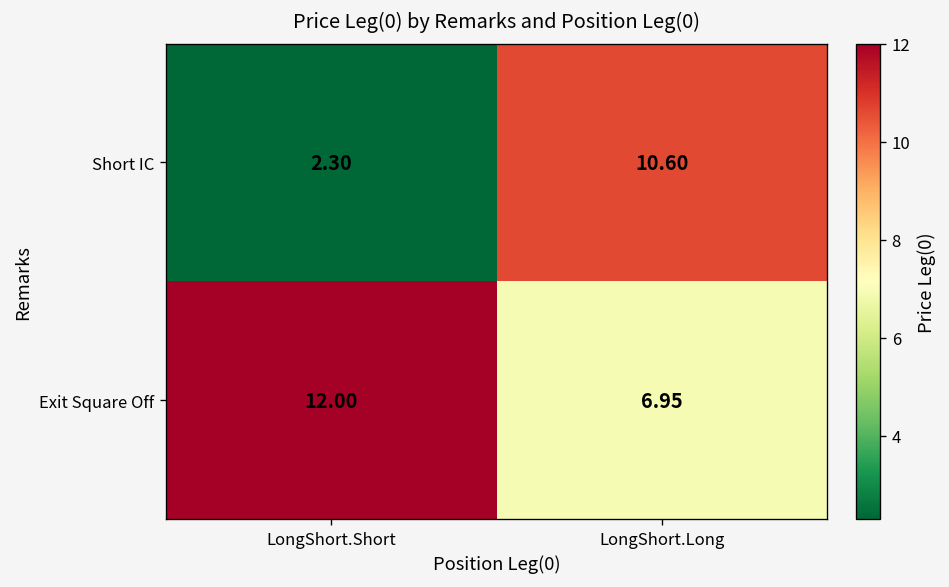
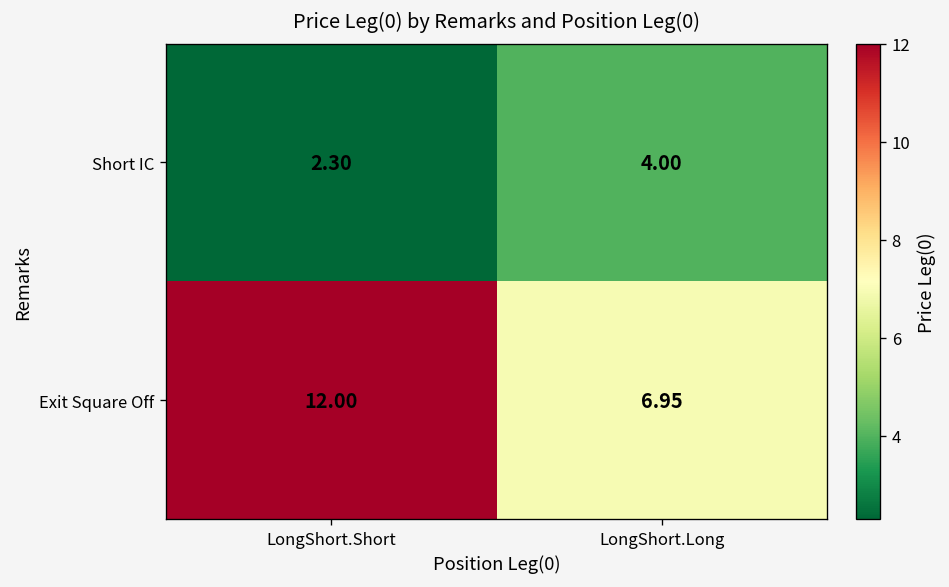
  {
    "Short IC": {
      "LongShort.Short": 2.30,
-     "LongShort.Long": 10.60
+     "LongShort.Long": 4.00
    },
    "Exit Square Off": {
      "LongShort.Short": 12.00,
      "LongShort.Long": 6.95
    }
  }
